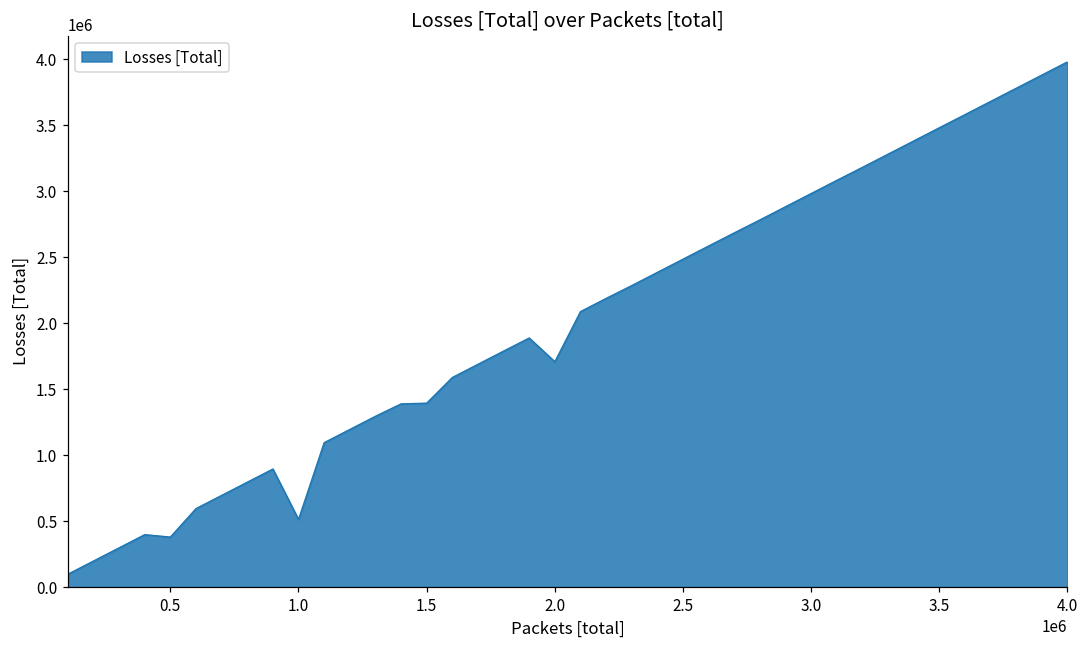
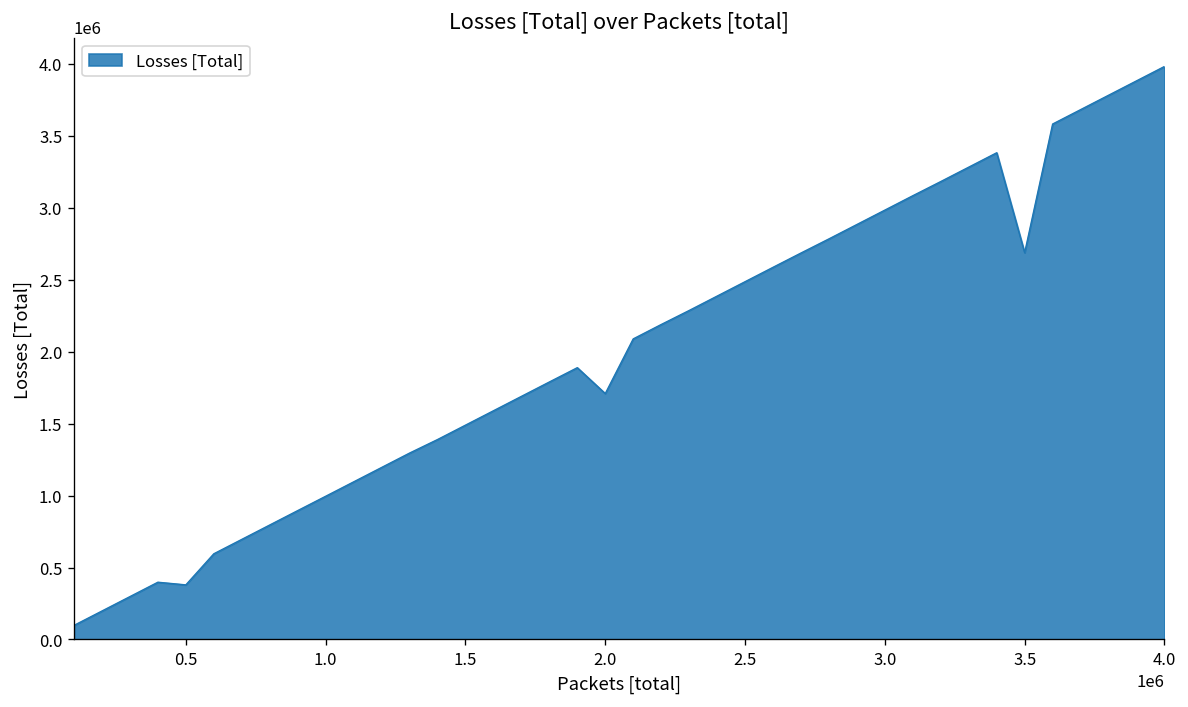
  {
    "0.5": 380000,
-   "1.0": 510000,
-   "1.5": 1390000,
+   "1.0": 1000000,
+   "1.5": 1490000,
    "2.0": 1710000,
    "2.5": 2490000,
    "3.0": 2980000,
-   "3.5": 3480000,
+   "3.5": 2690000,
    "4.0": 3980000
  }
